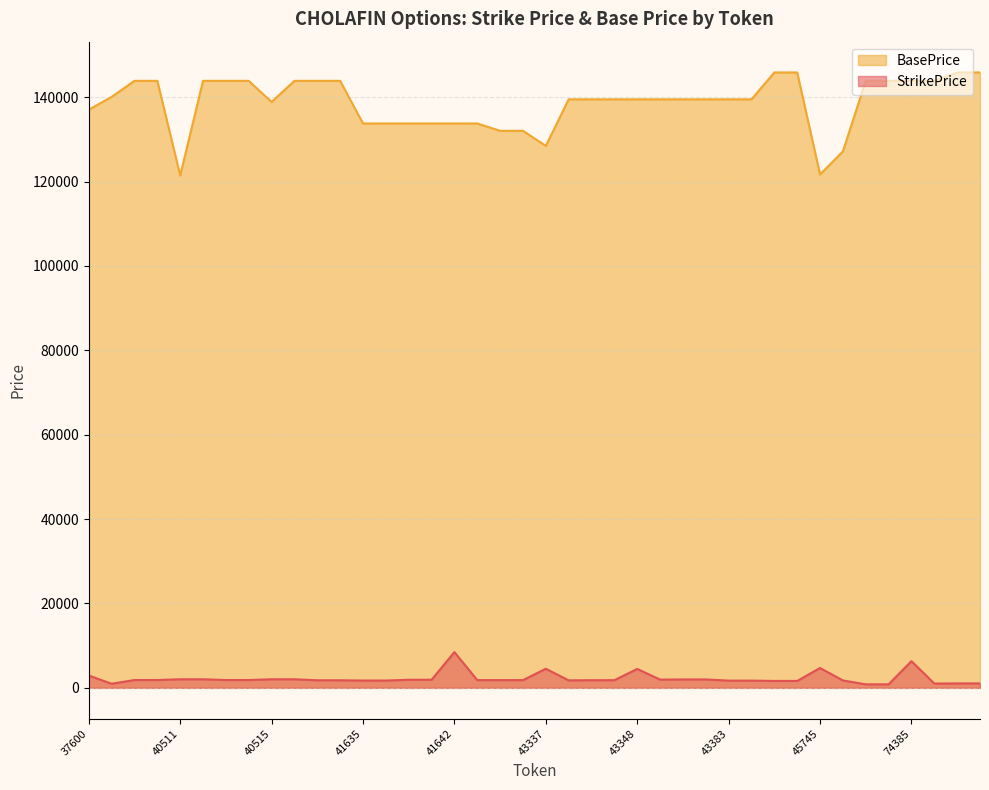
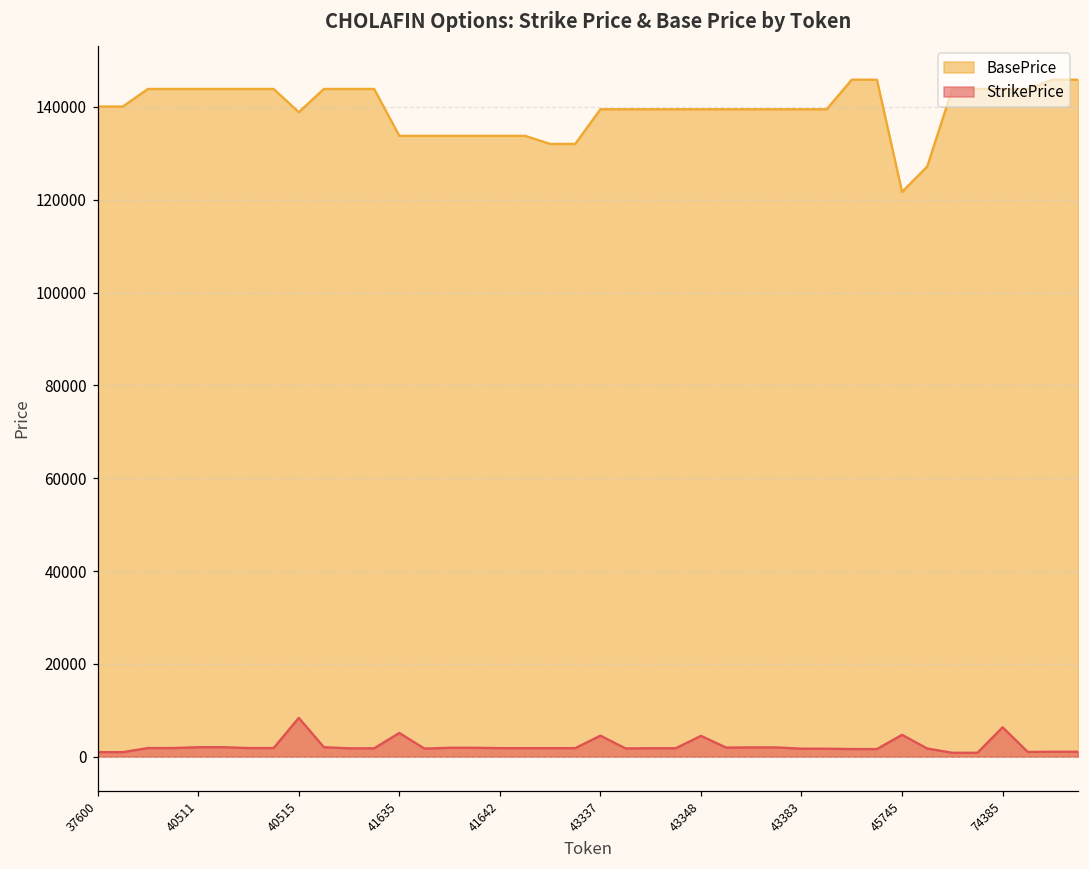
  {
    "BasePrice": {
-     "37600": 137000,
-     "40511": 121000,
+     "37600": 140000,
+     "40511": 144000,
      "40515": 139000,
      "41635": 134000,
      "41642": 134000,
-     "43337": 128000,
+     "43337": 139000,
      "43348": 139000,
      "43383": 139000,
      "45745": 122000
    },
    "StrikePrice": {
-     "37600": 3000,
+     "37600": 1000,
      "40511": 2000,
-     "40515": 2000,
-     "41635": 2000,
-     "41642": 8000,
+     "40515": 8000,
+     "41635": 5000,
+     "41642": 2000,
      "43337": 5000,
      "43348": 4000,
      "43383": 2000,
      "45745": 5000,
      "74385": 6000
    }
  }
